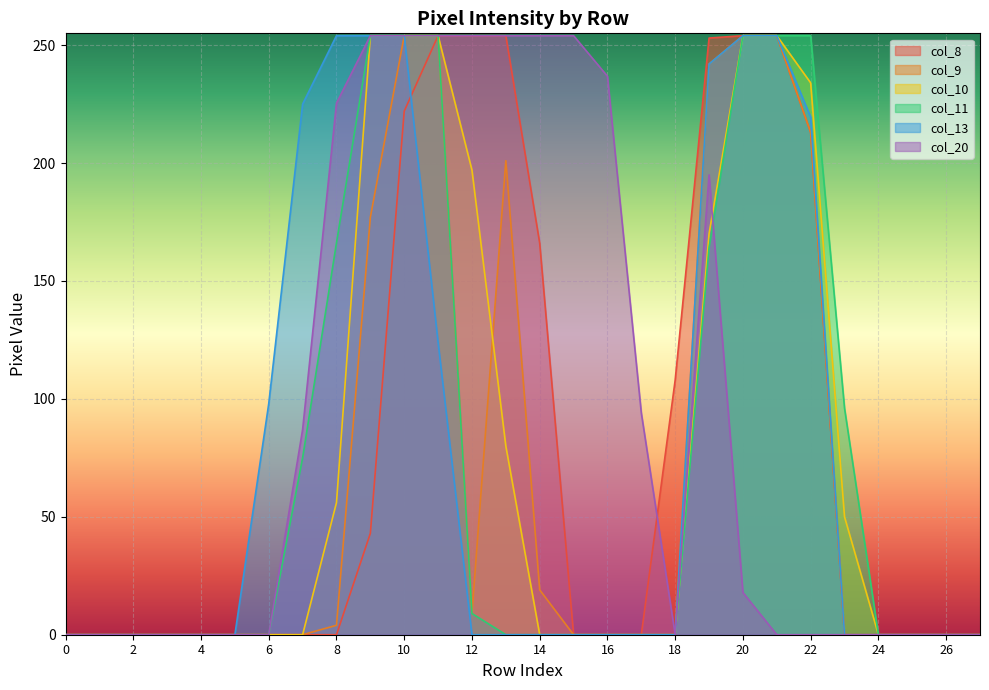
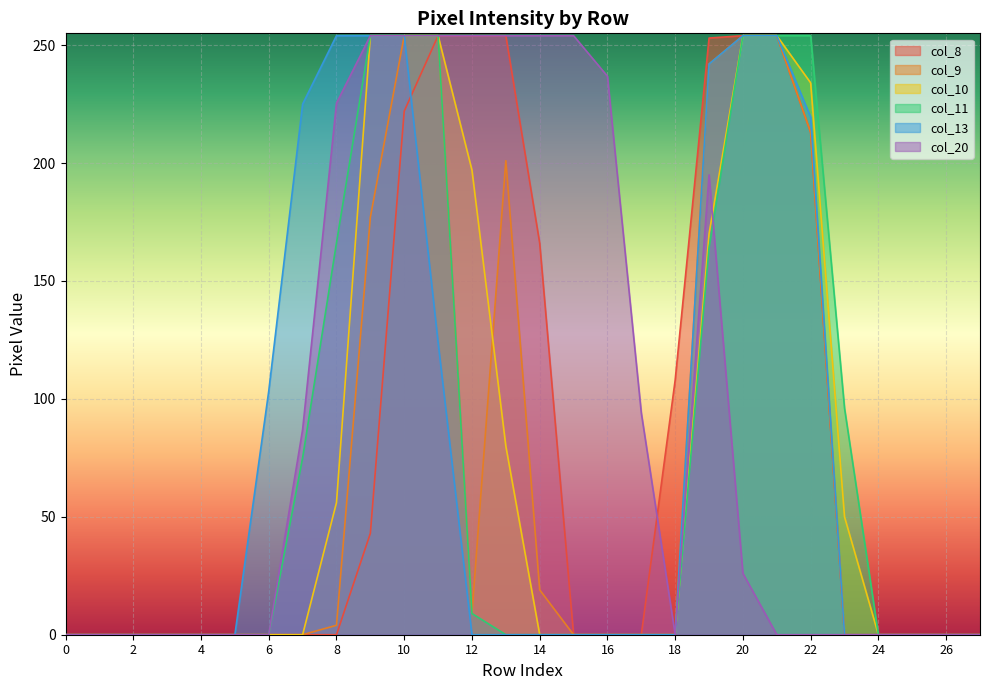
  {
    "col_11": {
      "8": 166,
      "22": 254
    },
    "col_13": {
-     "6": 98,
+     "6": 103,
      "8": 254,
      "12": 0,
      "22": 220
    },
    "col_20": {
      "8": 225,
      "14": 254,
      "16": 237,
-     "20": 18,
+     "20": 26,
      "22": 0
    }
  }
